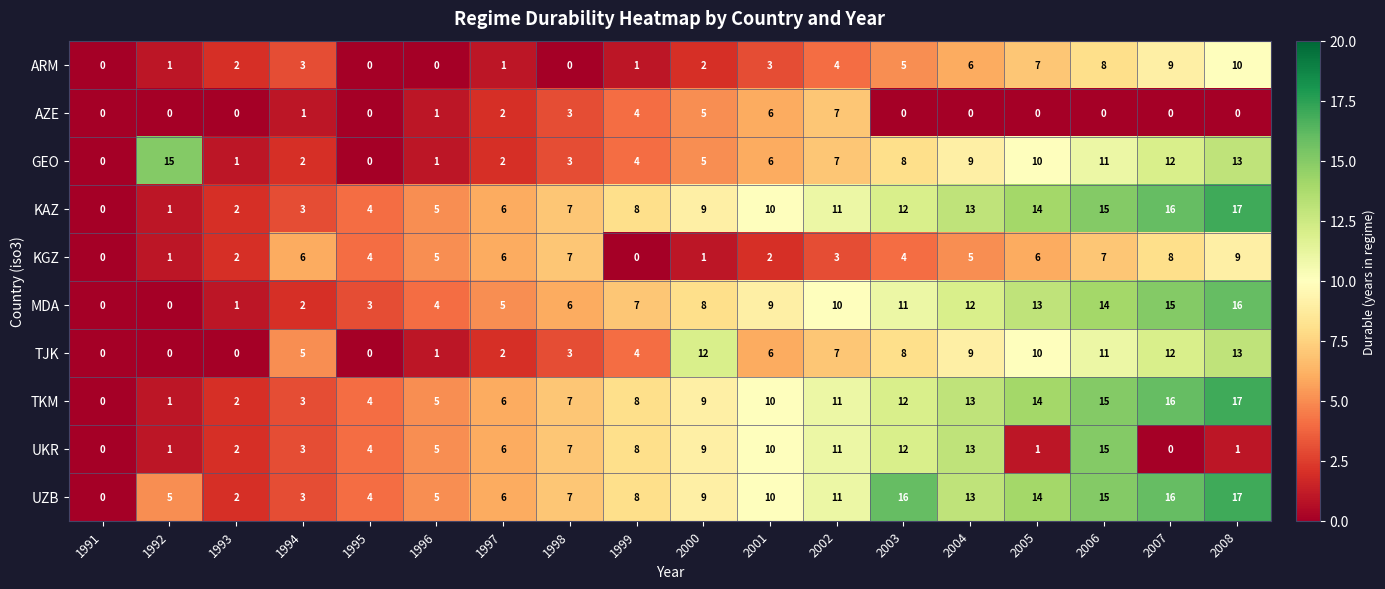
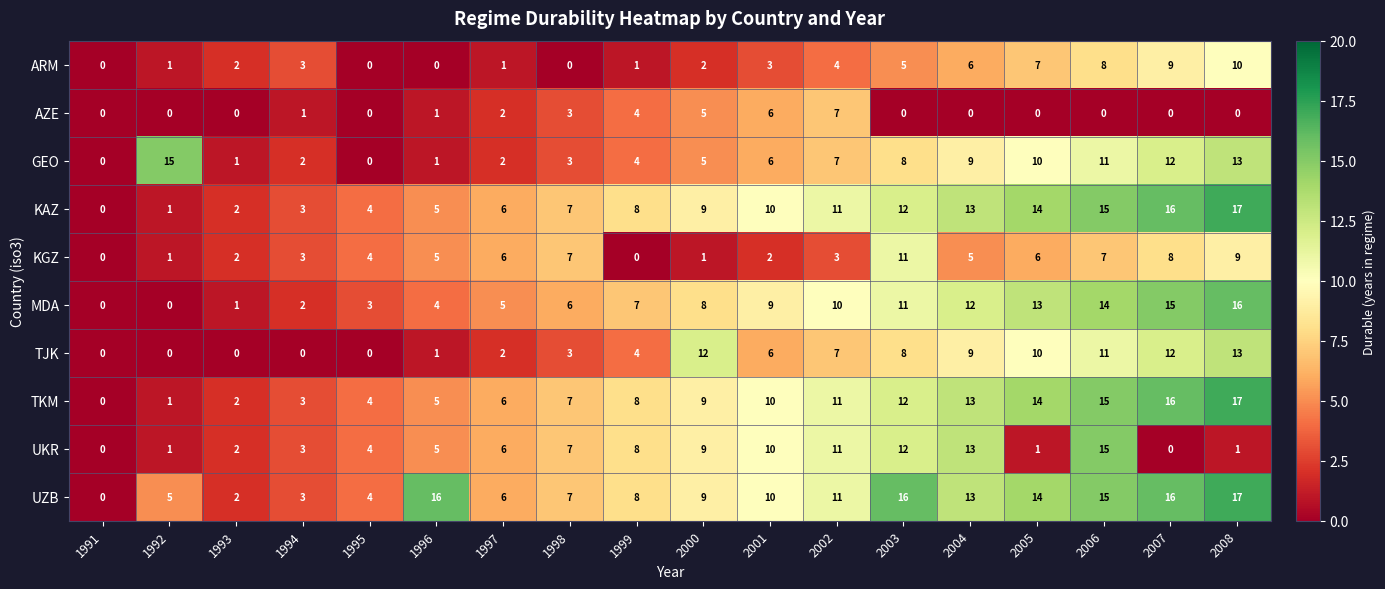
  {
    "ARM": {
      "1991": 0,
      "1992": 1,
      "1993": 2,
      "1994": 3,
      "1995": 0,
      "1996": 0,
      "1997": 1,
      "1998": 0,
      "1999": 1,
      "2000": 2,
      "2001": 3,
      "2002": 4,
      "2003": 5,
      "2004": 6,
      "2005": 7,
      "2006": 8,
      "2007": 9,
      "2008": 10
    },
    "AZE": {
      "1991": 0,
      "1992": 0,
      "1993": 0,
      "1994": 1,
      "1995": 0,
      "1996": 1,
      "1997": 2,
      "1998": 3,
      "1999": 4,
      "2000": 5,
      "2001": 6,
      "2002": 7,
      "2003": 0,
      "2004": 0,
      "2005": 0,
      "2006": 0,
      "2007": 0,
      "2008": 0
    },
    "GEO": {
      "1991": 0,
      "1992": 15,
      "1993": 1,
      "1994": 2,
      "1995": 0,
      "1996": 1,
      "1997": 2,
      "1998": 3,
      "1999": 4,
      "2000": 5,
      "2001": 6,
      "2002": 7,
      "2003": 8,
      "2004": 9,
      "2005": 10,
      "2006": 11,
      "2007": 12,
      "2008": 13
    },
    "KAZ": {
      "1991": 0,
      "1992": 1,
      "1993": 2,
      "1994": 3,
      "1995": 4,
      "1996": 5,
      "1997": 6,
      "1998": 7,
      "1999": 8,
      "2000": 9,
      "2001": 10,
      "2002": 11,
      "2003": 12,
      "2004": 13,
      "2005": 14,
      "2006": 15,
      "2007": 16,
      "2008": 17
    },
    "KGZ": {
      "1991": 0,
      "1992": 1,
      "1993": 2,
-     "1994": 6,
+     "1994": 3,
      "1995": 4,
      "1996": 5,
      "1997": 6,
      "1998": 7,
      "1999": 0,
      "2000": 1,
      "2001": 2,
      "2002": 3,
-     "2003": 4,
+     "2003": 11,
      "2004": 5,
      "2005": 6,
      "2006": 7,
      "2007": 8,
      "2008": 9
    },
    "MDA": {
      "1991": 0,
      "1992": 0,
      "1993": 1,
      "1994": 2,
      "1995": 3,
      "1996": 4,
      "1997": 5,
      "1998": 6,
      "1999": 7,
      "2000": 8,
      "2001": 9,
      "2002": 10,
      "2003": 11,
      "2004": 12,
      "2005": 13,
      "2006": 14,
      "2007": 15,
      "2008": 16
    },
    "TJK": {
      "1991": 0,
      "1992": 0,
      "1993": 0,
-     "1994": 5,
+     "1994": 0,
      "1995": 0,
      "1996": 1,
      "1997": 2,
      "1998": 3,
      "1999": 4,
      "2000": 12,
      "2001": 6,
      "2002": 7,
      "2003": 8,
      "2004": 9,
      "2005": 10,
      "2006": 11,
      "2007": 12,
      "2008": 13
    },
    "TKM": {
      "1991": 0,
      "1992": 1,
      "1993": 2,
      "1994": 3,
      "1995": 4,
      "1996": 5,
      "1997": 6,
      "1998": 7,
      "1999": 8,
      "2000": 9,
      "2001": 10,
      "2002": 11,
      "2003": 12,
      "2004": 13,
      "2005": 14,
      "2006": 15,
      "2007": 16,
      "2008": 17
    },
    "UKR": {
      "1991": 0,
      "1992": 1,
      "1993": 2,
      "1994": 3,
      "1995": 4,
      "1996": 5,
      "1997": 6,
      "1998": 7,
      "1999": 8,
      "2000": 9,
      "2001": 10,
      "2002": 11,
      "2003": 12,
      "2004": 13,
      "2005": 1,
      "2006": 15,
      "2007": 0,
      "2008": 1
    },
    "UZB": {
      "1991": 0,
      "1992": 5,
      "1993": 2,
      "1994": 3,
      "1995": 4,
-     "1996": 5,
+     "1996": 16,
      "1997": 6,
      "1998": 7,
      "1999": 8,
      "2000": 9,
      "2001": 10,
      "2002": 11,
      "2003": 16,
      "2004": 13,
      "2005": 14,
      "2006": 15,
      "2007": 16,
      "2008": 17
    }
  }
